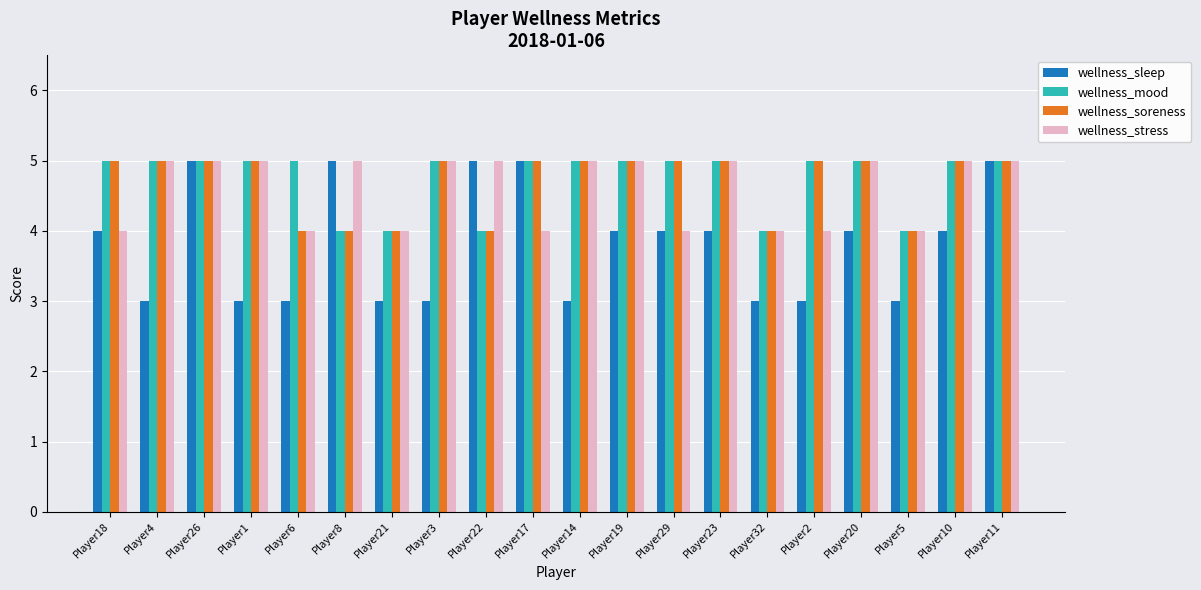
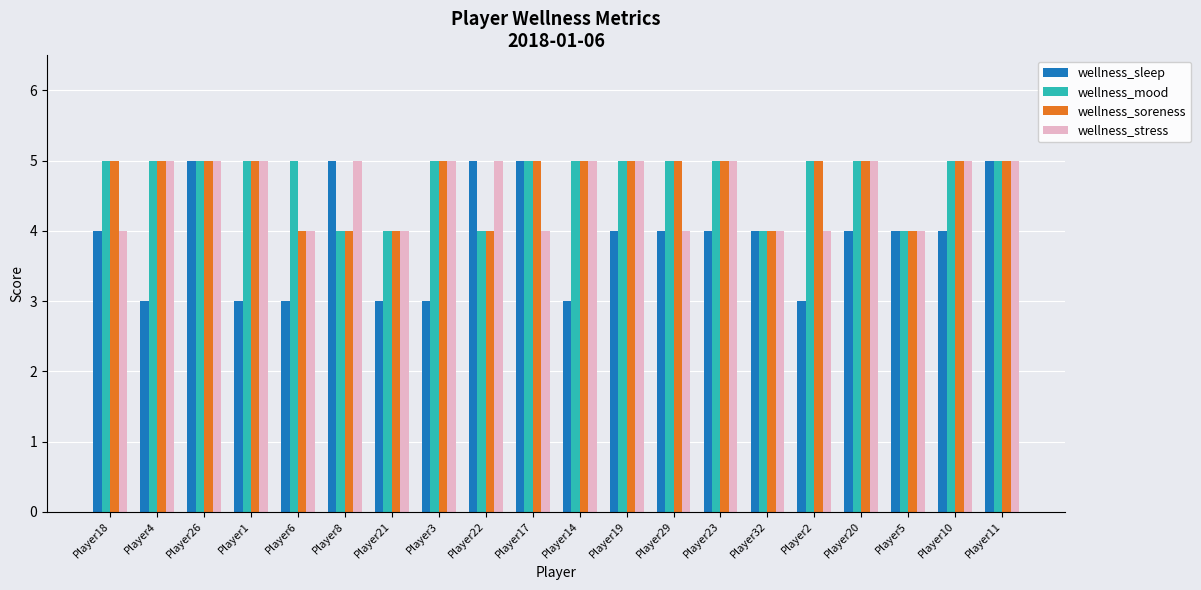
  {
    "wellness_sleep": {
      "Player18": 4,
      "Player4": 3,
      "Player26": 5,
      "Player1": 3,
      "Player6": 3,
      "Player8": 5,
      "Player21": 3,
      "Player3": 3,
      "Player22": 5,
      "Player17": 5,
      "Player14": 3,
      "Player19": 4,
      "Player29": 4,
      "Player23": 4,
-     "Player32": 3,
+     "Player32": 4,
      "Player2": 3,
      "Player20": 4,
-     "Player5": 3,
+     "Player5": 4,
      "Player10": 4,
      "Player11": 5
    },
    "wellness_mood": {
      "Player18": 5,
      "Player4": 5,
      "Player26": 5,
      "Player1": 5,
      "Player6": 5,
      "Player8": 4,
      "Player21": 4,
      "Player3": 5,
      "Player22": 4,
      "Player17": 5,
      "Player14": 5,
      "Player19": 5,
      "Player29": 5,
      "Player23": 5,
      "Player32": 4,
      "Player2": 5,
      "Player20": 5,
      "Player5": 4,
      "Player10": 5,
      "Player11": 5
    },
    "wellness_soreness": {
      "Player18": 5,
      "Player4": 5,
      "Player26": 5,
      "Player1": 5,
      "Player6": 4,
      "Player8": 4,
      "Player21": 4,
      "Player3": 5,
      "Player22": 4,
      "Player17": 5,
      "Player14": 5,
      "Player19": 5,
      "Player29": 5,
      "Player23": 5,
      "Player32": 4,
      "Player2": 5,
      "Player20": 5,
      "Player5": 4,
      "Player10": 5,
      "Player11": 5
    },
    "wellness_stress": {
      "Player18": 4,
      "Player4": 5,
      "Player26": 5,
      "Player1": 5,
      "Player6": 4,
      "Player8": 5,
      "Player21": 4,
      "Player3": 5,
      "Player22": 5,
      "Player17": 4,
      "Player14": 5,
      "Player19": 5,
      "Player29": 4,
      "Player23": 5,
      "Player32": 4,
      "Player2": 4,
      "Player20": 5,
      "Player5": 4,
      "Player10": 5,
      "Player11": 5
    }
  }
